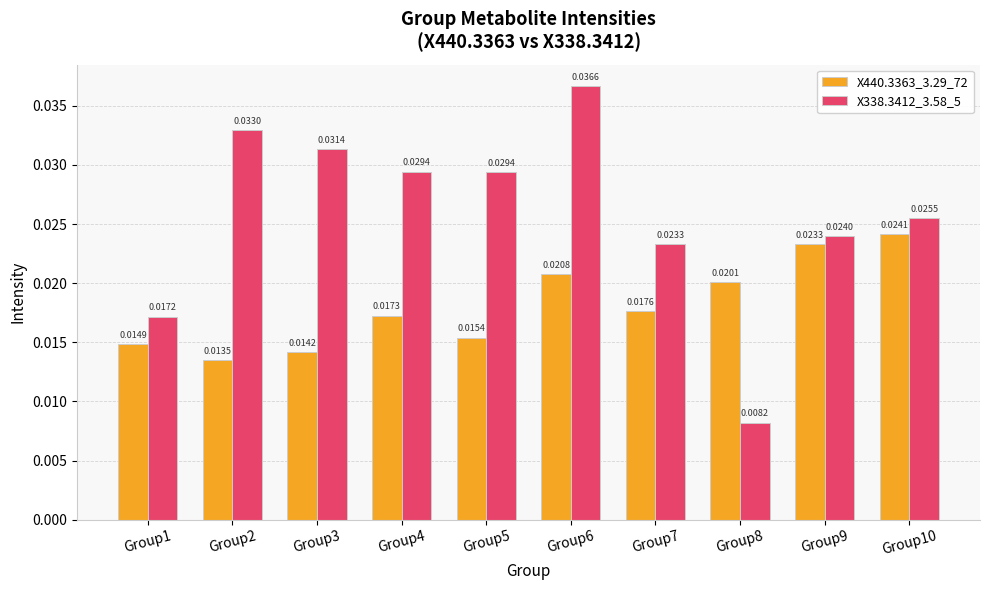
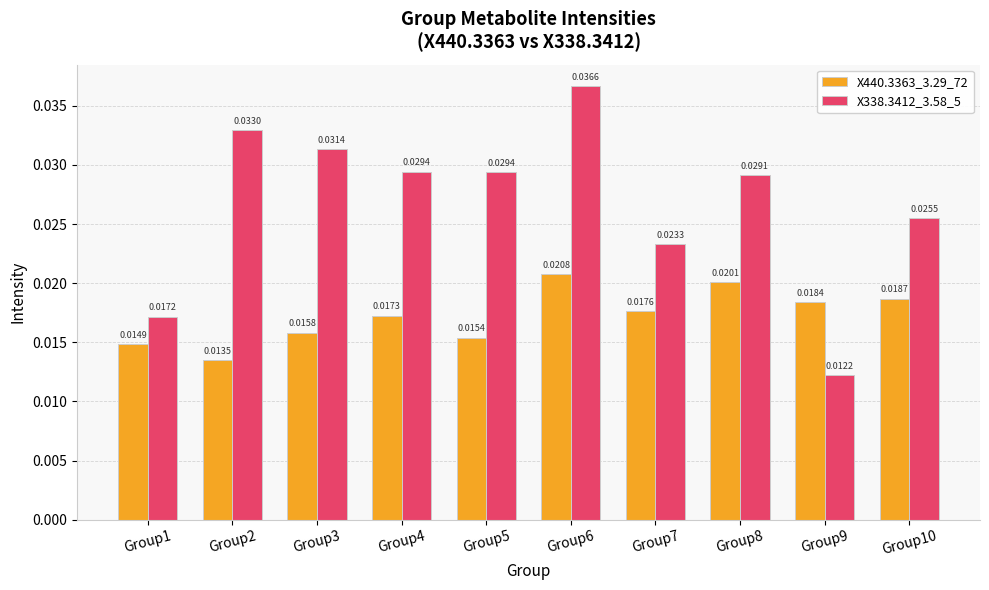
  {
    "X440.3363_3.29_72": {
      "Group1": 0.0149,
      "Group2": 0.0135,
-     "Group3": 0.0142,
+     "Group3": 0.0158,
      "Group4": 0.0173,
      "Group5": 0.0154,
      "Group6": 0.0208,
      "Group7": 0.0176,
      "Group8": 0.0201,
-     "Group9": 0.0233,
-     "Group10": 0.0241
+     "Group9": 0.0184,
+     "Group10": 0.0187
    },
    "X338.3412_3.58_5": {
      "Group1": 0.0172,
      "Group2": 0.0330,
      "Group3": 0.0314,
      "Group4": 0.0294,
      "Group5": 0.0294,
      "Group6": 0.0366,
      "Group7": 0.0233,
-     "Group8": 0.0082,
-     "Group9": 0.0240,
+     "Group8": 0.0291,
+     "Group9": 0.0122,
      "Group10": 0.0255
    }
  }
